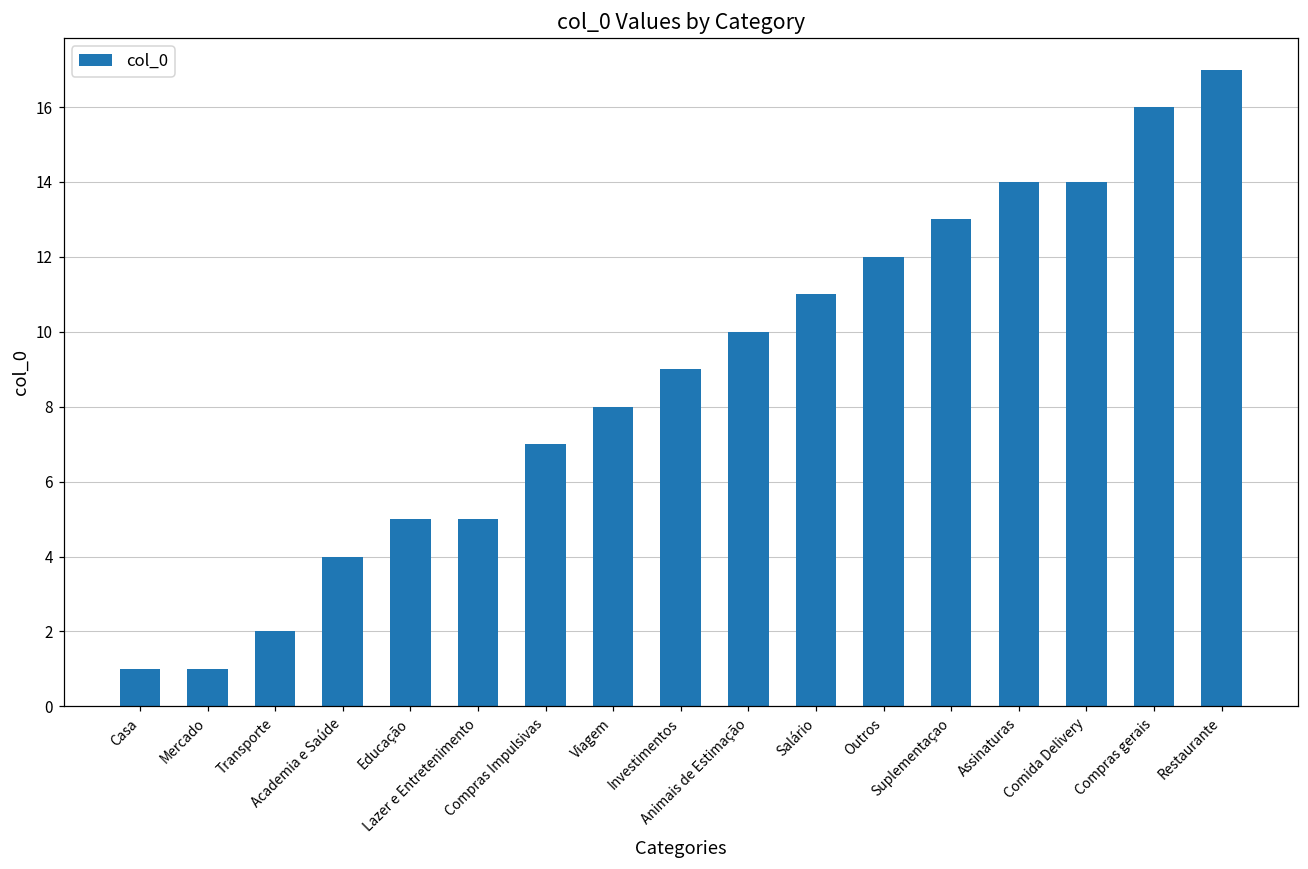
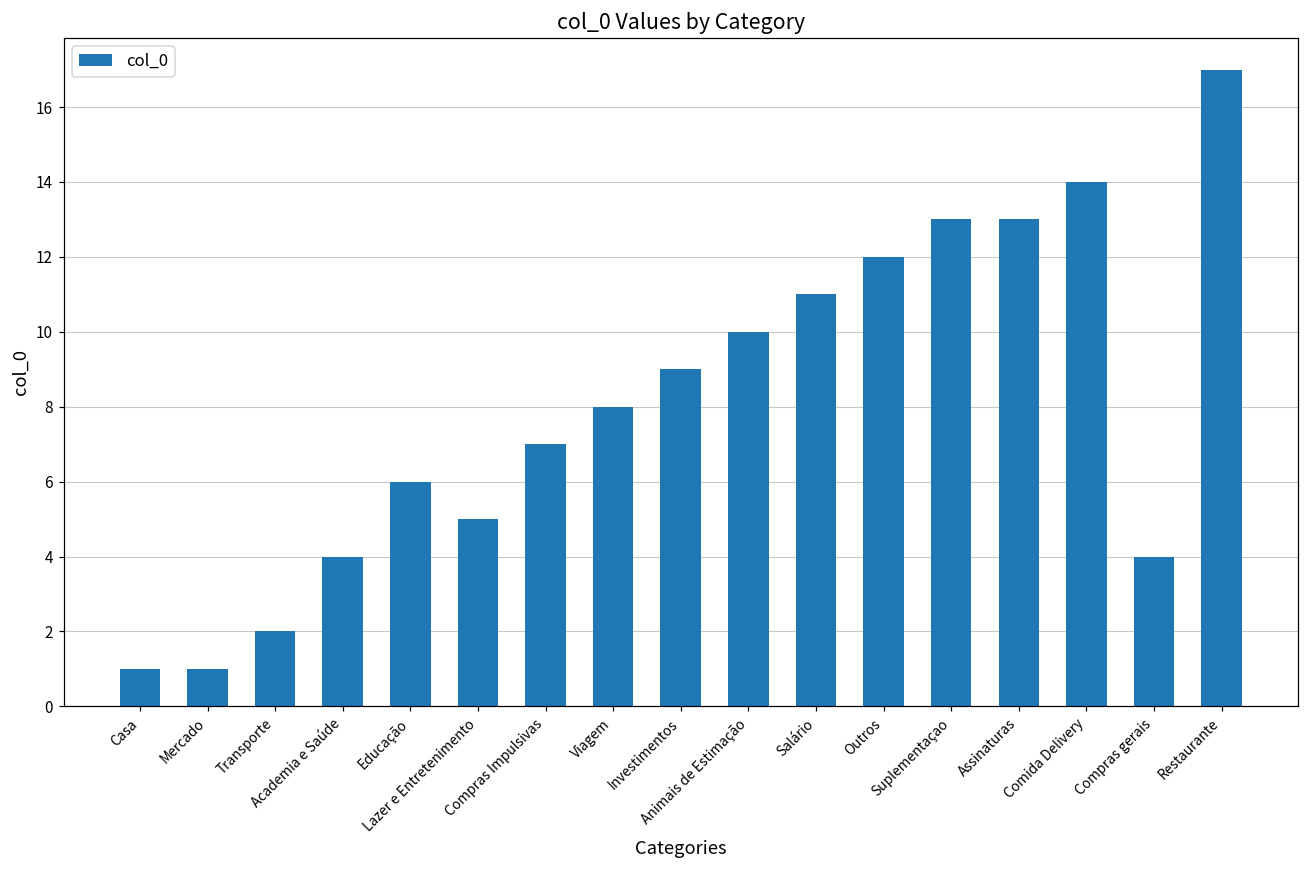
  {
    "Casa": 1,
    "Mercado": 1,
    "Transporte": 2,
    "Academia e Saúde": 4,
-   "Educação": 5,
+   "Educação": 6,
    "Lazer e Entretenimento": 5,
    "Compras Impulsivas": 7,
    "Viagem": 8,
    "Investimentos": 9,
    "Animais de Estimação": 10,
    "Salário": 11,
    "Outros": 12,
    "Suplementaçao": 13,
-   "Assinaturas": 14,
+   "Assinaturas": 13,
    "Comida Delivery": 14,
-   "Compras gerais": 16,
+   "Compras gerais": 4,
    "Restaurante": 17
  }
